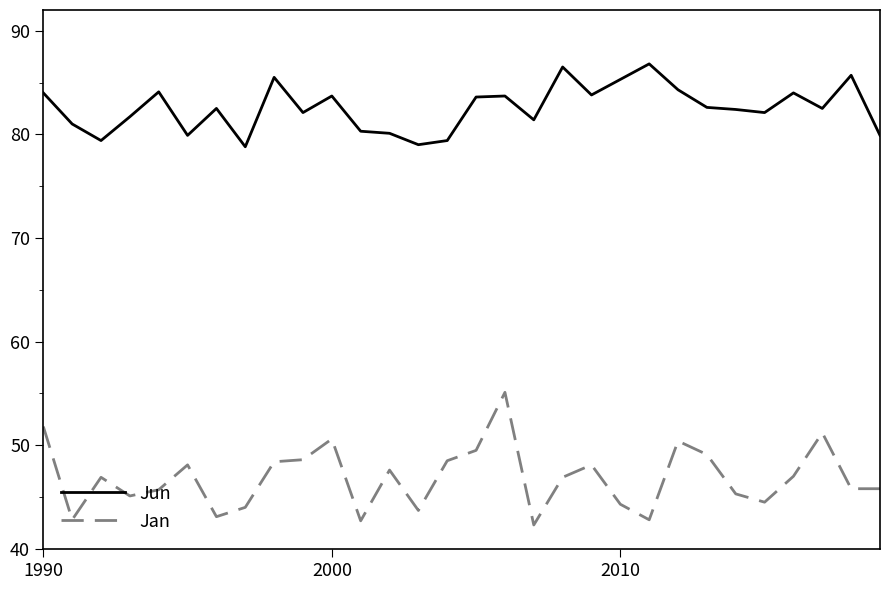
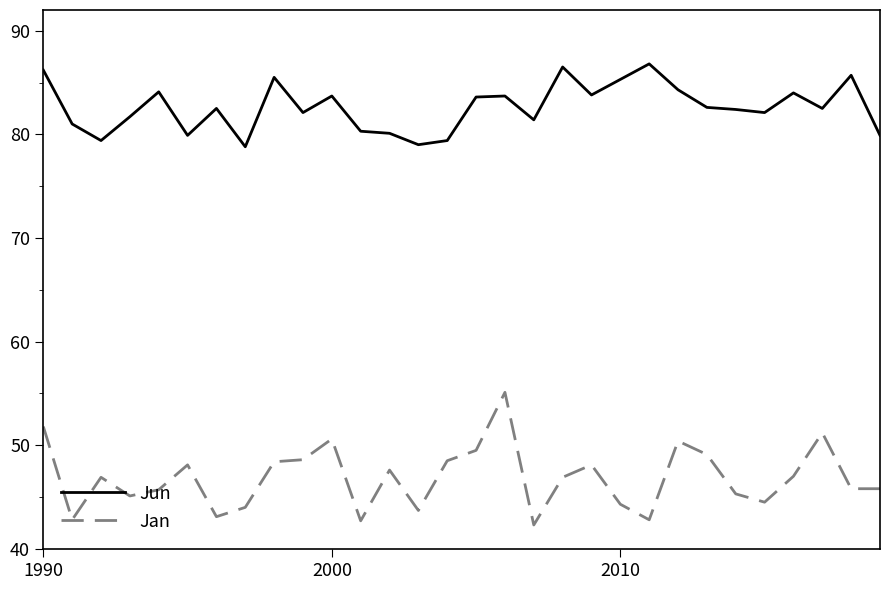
  {
    "Jun": {
-     "1990": 84.0,
+     "1990": 86.2,
      "2000": 83.7,
      "2010": 85.3
    },
    "Jan": {
      "1990": 51.8,
      "2000": 50.6,
      "2010": 44.3
    }
  }
